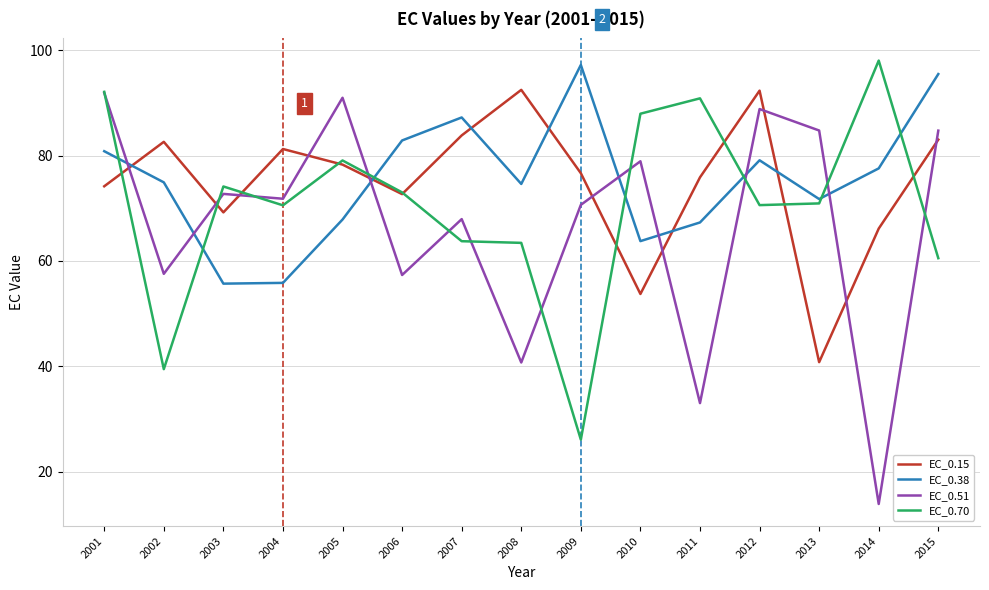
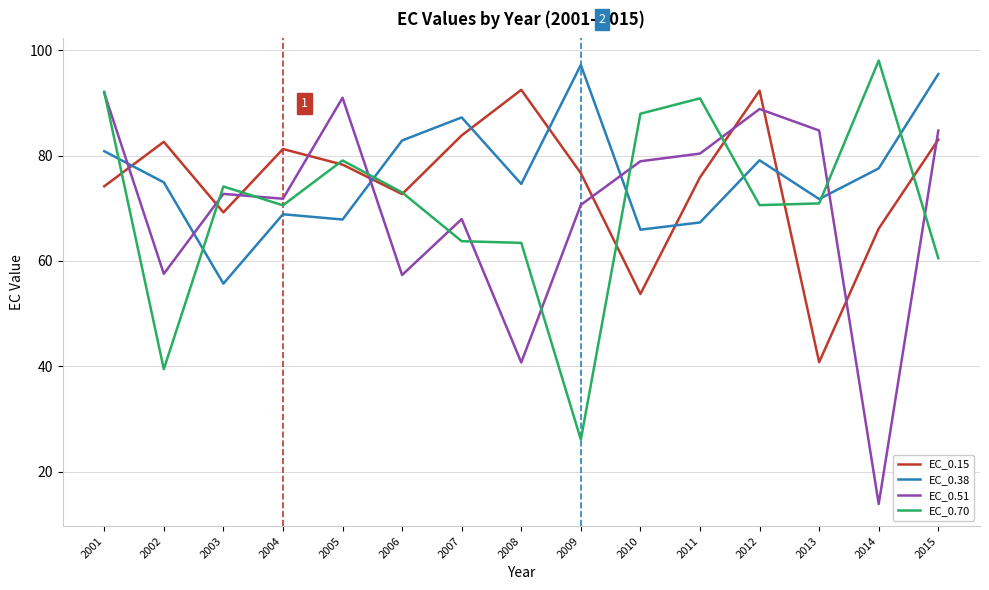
  {
    "EC_0.15": {
      "2001": 74,
      "2002": 83,
      "2003": 69,
      "2004": 81,
      "2005": 78,
      "2007": 84,
      "2008": 92,
      "2009": 77,
      "2010": 54,
      "2011": 76,
      "2012": 92,
      "2013": 41,
      "2014": 66,
      "2015": 83
    },
    "EC_0.38": {
      "2001": 81,
      "2002": 75,
      "2003": 56,
-     "2004": 56,
+     "2004": 69,
      "2005": 68,
      "2006": 83,
      "2007": 87,
      "2008": 75,
      "2009": 97,
-     "2010": 64,
+     "2010": 66,
      "2011": 67,
      "2012": 79,
      "2013": 72,
      "2014": 78,
      "2015": 95
    },
    "EC_0.51": {
      "2002": 58,
      "2003": 73,
      "2004": 72,
      "2005": 91,
      "2006": 57,
      "2007": 68,
      "2008": 41,
      "2009": 71,
      "2010": 79,
-     "2011": 33,
+     "2011": 80,
      "2012": 89,
      "2013": 85,
      "2014": 14,
      "2015": 85
    },
    "EC_0.70": {
      "2002": 39,
      "2003": 74,
      "2004": 71,
      "2005": 79,
      "2007": 64,
      "2008": 63,
      "2009": 26,
      "2010": 88,
      "2011": 91,
      "2012": 71,
      "2013": 71,
      "2014": 98,
      "2015": 61
    }
  }
